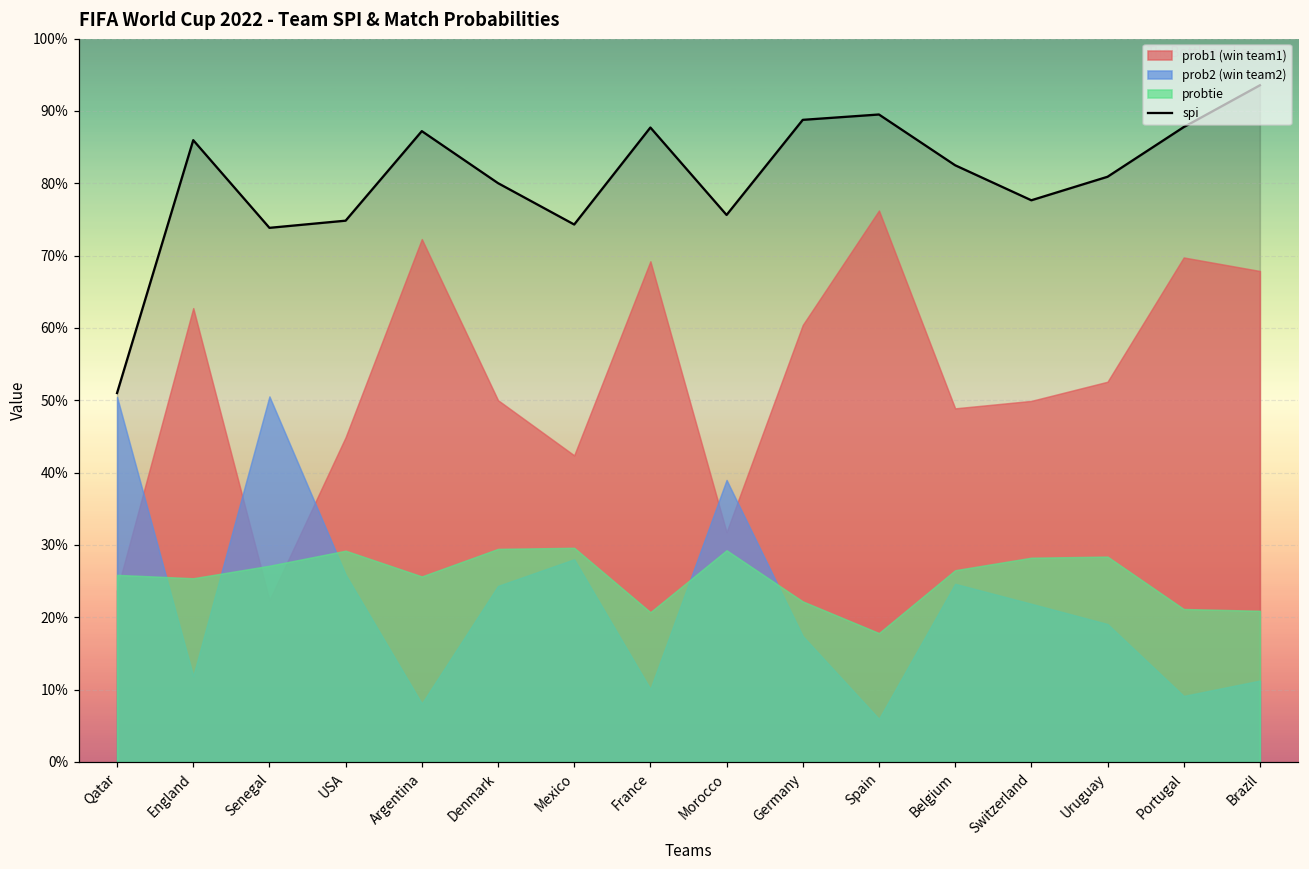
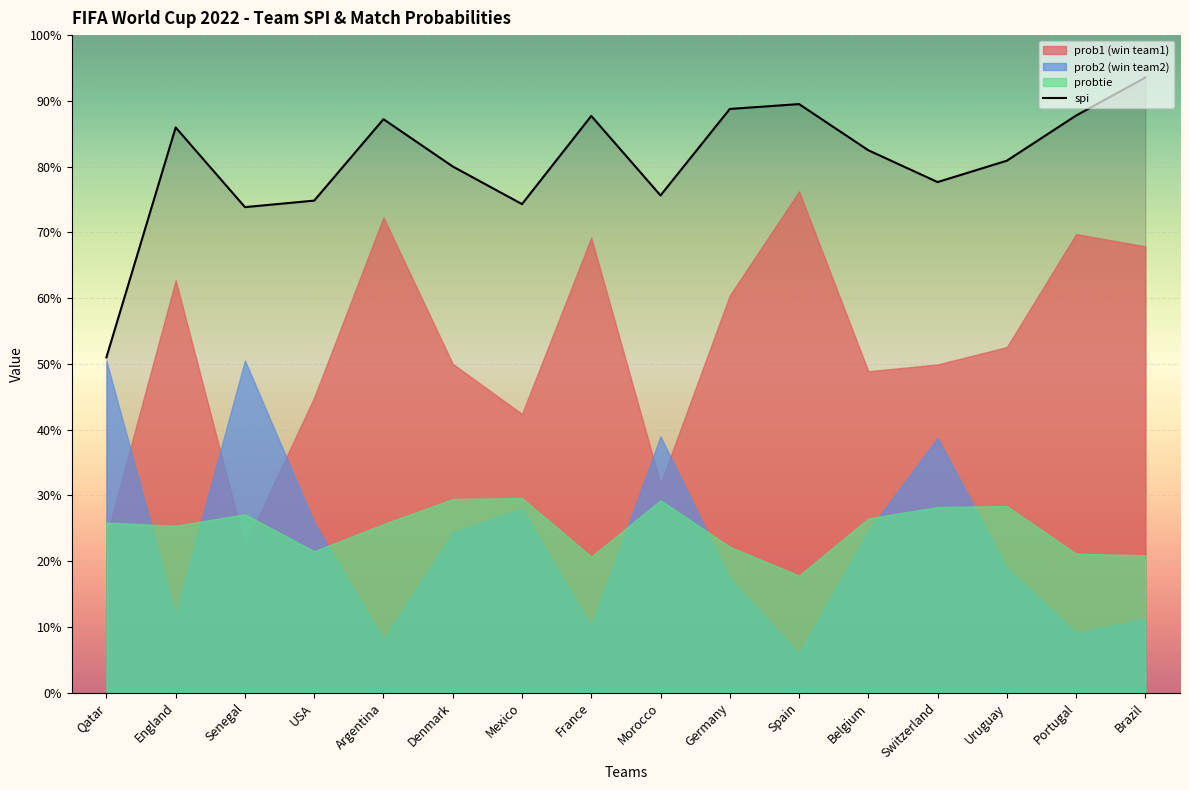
  {
    "prob1 (win team1)": {
      "Qatar": "24%",
      "England": "63%",
      "Senegal": "22%",
      "USA": "45%",
      "Argentina": "72%",
      "Denmark": "50%",
      "Mexico": "42%",
      "France": "69%",
      "Morocco": "32%",
      "Germany": "60%",
      "Spain": "76%",
      "Belgium": "49%",
      "Switzerland": "50%",
      "Uruguay": "53%",
      "Portugal": "70%",
      "Brazil": "68%"
    },
    "prob2 (win team2)": {
      "Qatar": "50%",
      "England": "12%",
      "Senegal": "51%",
      "USA": "26%",
      "Argentina": "8%",
      "Denmark": "24%",
      "Mexico": "28%",
      "France": "10%",
      "Morocco": "39%",
      "Germany": "17%",
      "Spain": "6%",
      "Belgium": "25%",
-     "Switzerland": "22%",
+     "Switzerland": "39%",
      "Uruguay": "19%",
      "Portugal": "9%",
      "Brazil": "11%"
    },
    "probtie": {
      "Qatar": "26%",
      "England": "25%",
      "Senegal": "27%",
-     "USA": "29%",
+     "USA": "22%",
      "Argentina": "26%",
      "Denmark": "29%",
      "Mexico": "30%",
      "France": "21%",
      "Morocco": "29%",
      "Germany": "22%",
      "Spain": "18%",
      "Belgium": "27%",
      "Switzerland": "28%",
      "Uruguay": "28%",
      "Portugal": "21%",
      "Brazil": "21%"
    },
    "spi": {
      "Qatar": "51%",
      "England": "86%",
      "Senegal": "74%",
      "USA": "75%",
      "Argentina": "87%",
      "Denmark": "80%",
      "Mexico": "74%",
      "France": "88%",
      "Morocco": "76%",
      "Germany": "89%",
      "Spain": "90%",
      "Belgium": "82%",
      "Switzerland": "78%",
      "Uruguay": "81%",
      "Portugal": "88%"
    }
  }
